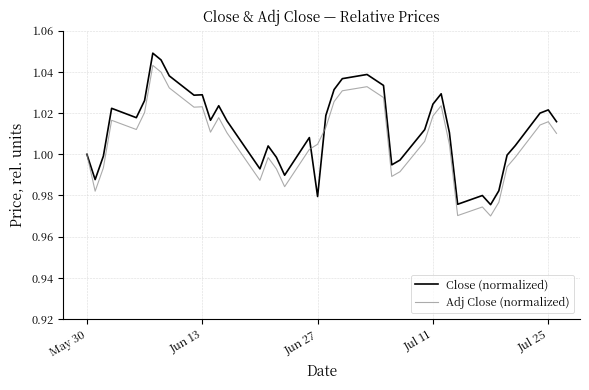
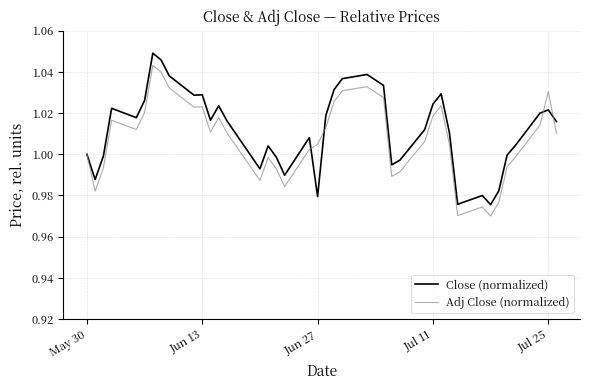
  {
    "Close (normalized)": {
      "Jun 13": 1.029,
      "Jun 27": 0.980,
      "Jul 11": 1.024,
      "Jul 25": 1.022
    },
    "Adj Close (normalized)": {
      "Jun 13": 1.023,
      "Jun 27": 1.005,
      "Jul 11": 1.019,
-     "Jul 25": 1.016
+     "Jul 25": 1.030
    }
  }
